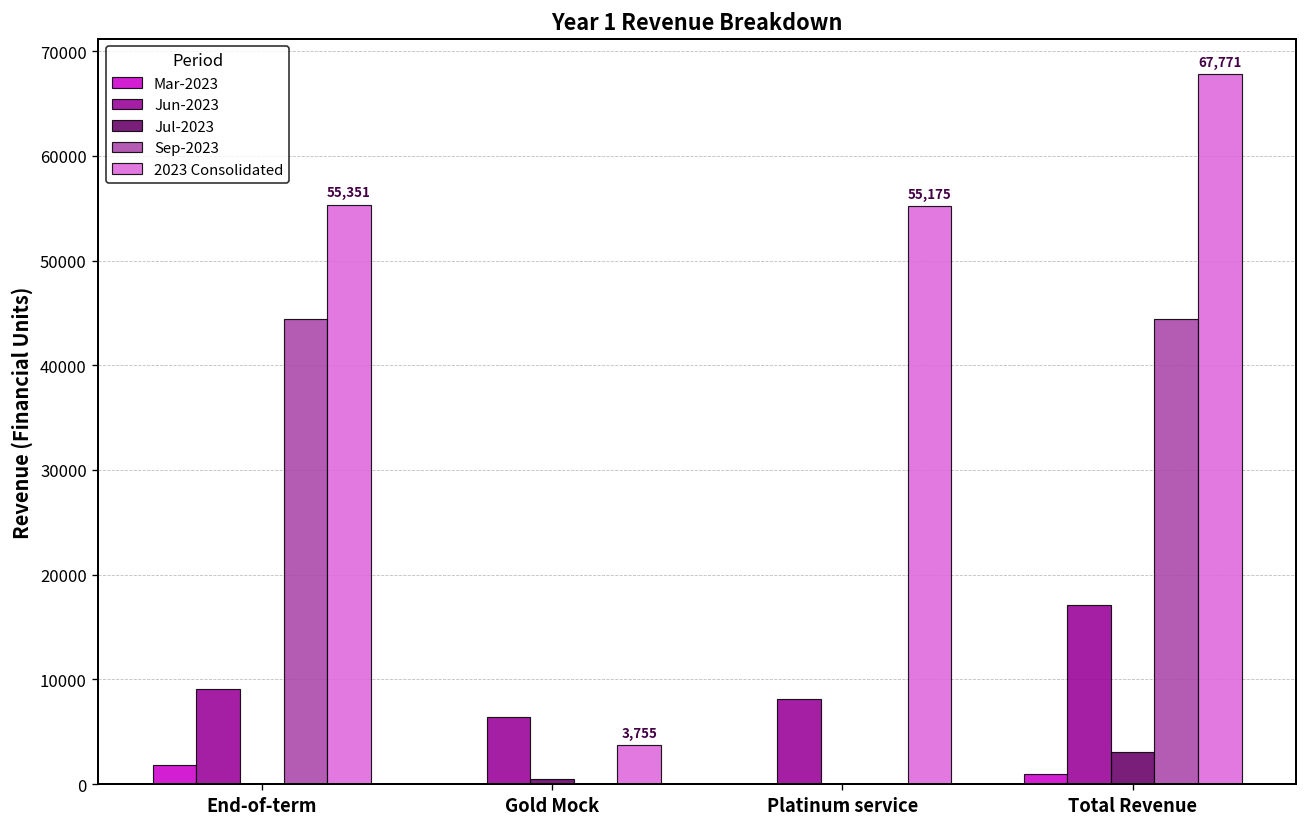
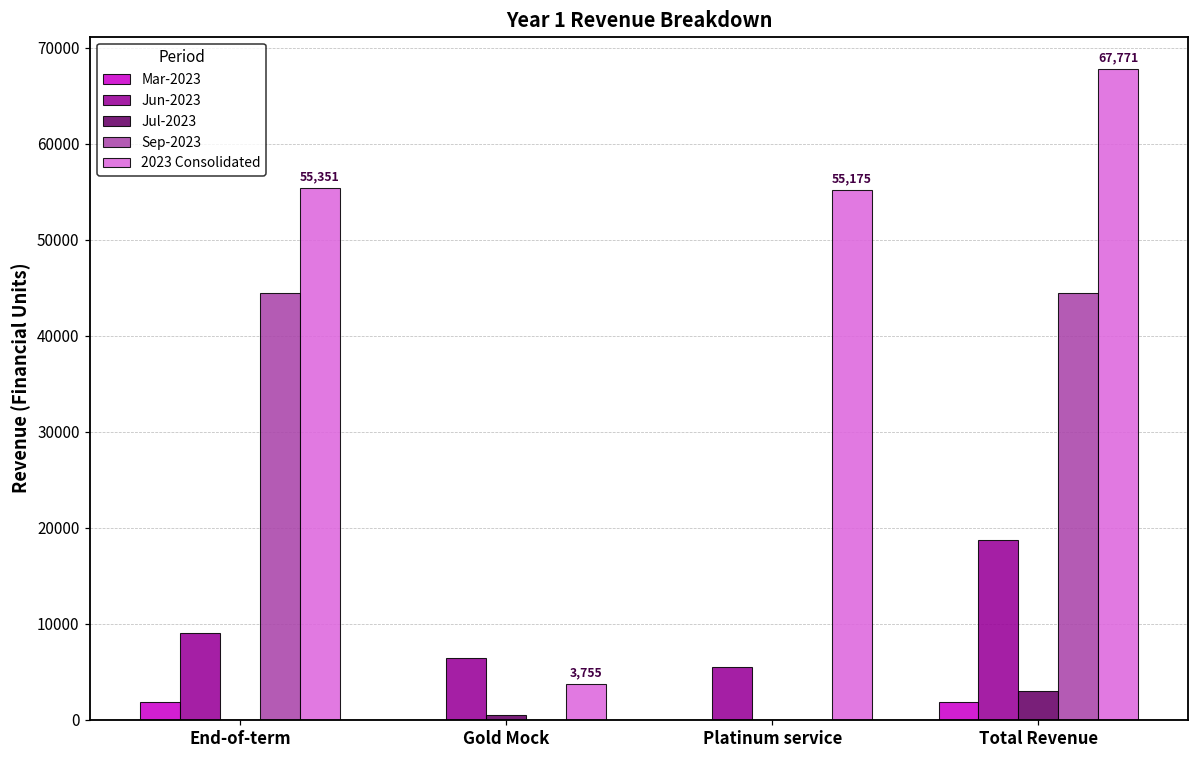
  {
    "Mar-2023": {
      "End-of-term": "2000",
      "Gold Mock": "0",
      "Platinum service": "0",
-     "Total Revenue": "1000"
+     "Total Revenue": "2000"
    },
    "Jun-2023": {
      "End-of-term": "9000",
      "Gold Mock": "6000",
-     "Platinum service": "8000",
-     "Total Revenue": "17000"
+     "Platinum service": "6000",
+     "Total Revenue": "19000"
    },
    "Jul-2023": {
      "End-of-term": "0",
      "Gold Mock": "1000",
      "Platinum service": "0",
      "Total Revenue": "3000"
    },
    "Sep-2023": {
      "End-of-term": "44000",
      "Gold Mock": "0",
      "Platinum service": "0",
      "Total Revenue": "44000"
    },
    "2023 Consolidated": {
      "End-of-term": "55,351",
      "Gold Mock": "3,755",
      "Platinum service": "55,175",
      "Total Revenue": "67,771"
    }
  }
